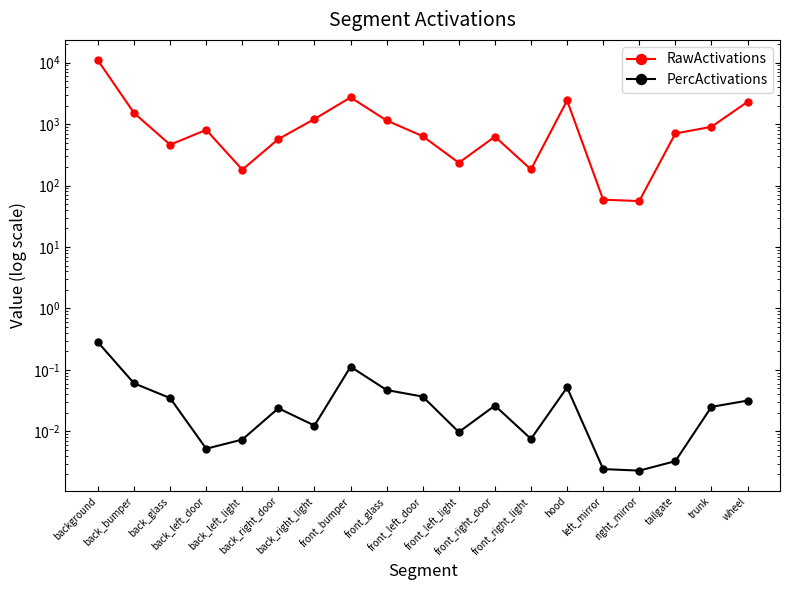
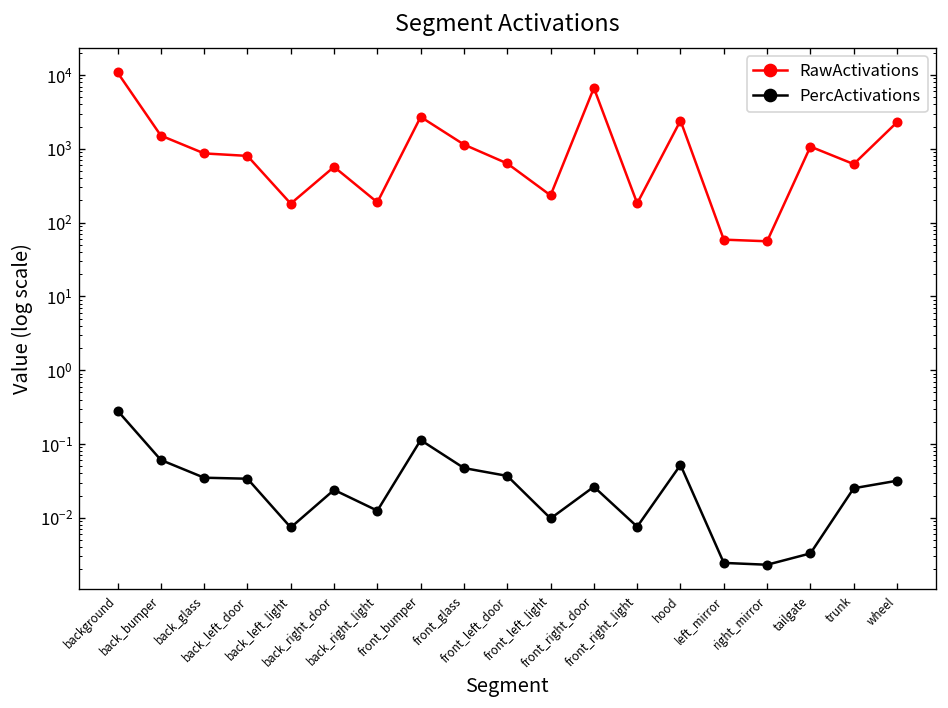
  {
    "RawActivations": {
      "background": 11000,
      "back_bumper": 1500,
-     "back_glass": 500,
+     "back_glass": 900,
      "back_left_door": 800,
      "back_left_light": 180,
      "back_right_door": 600,
-     "back_right_light": 1200,
+     "back_right_light": 190,
      "front_bumper": 3000,
      "front_glass": 1100,
      "front_left_door": 600,
      "front_left_light": 230,
-     "front_right_door": 600,
+     "front_right_door": 7000,
      "front_right_light": 180,
      "hood": 2400,
      "left_mirror": 60,
      "right_mirror": 60,
-     "tailgate": 700,
-     "trunk": 900,
+     "tailgate": 1100,
+     "trunk": 600,
      "wheel": 2300
    },
    "PercActivations": {
      "background": 0.3,
      "back_bumper": 0.06,
      "back_glass": 0.03,
-     "back_left_door": 0.005,
+     "back_left_door": 0.03,
      "back_left_light": 0.007,
      "back_right_door": 0.024,
      "back_right_light": 0.012,
      "front_bumper": 0.11,
      "front_glass": 0.05,
      "front_left_door": 0.04,
      "front_left_light": 0.010,
      "front_right_door": 0.026,
      "front_right_light": 0.008,
      "hood": 0.05,
      "left_mirror": 0.0024,
      "right_mirror": 0.0023,
      "tailgate": 0.003,
      "trunk": 0.025,
      "wheel": 0.03
    }
  }
